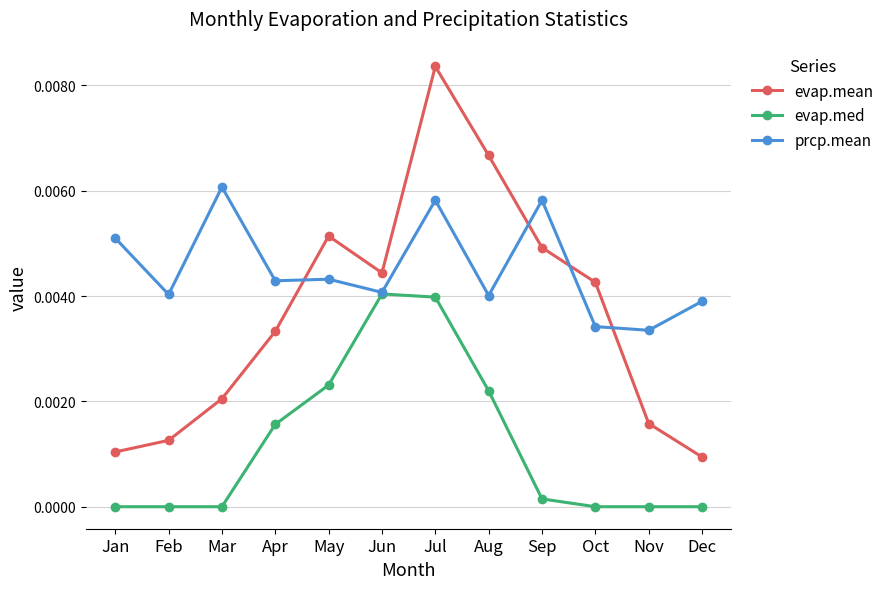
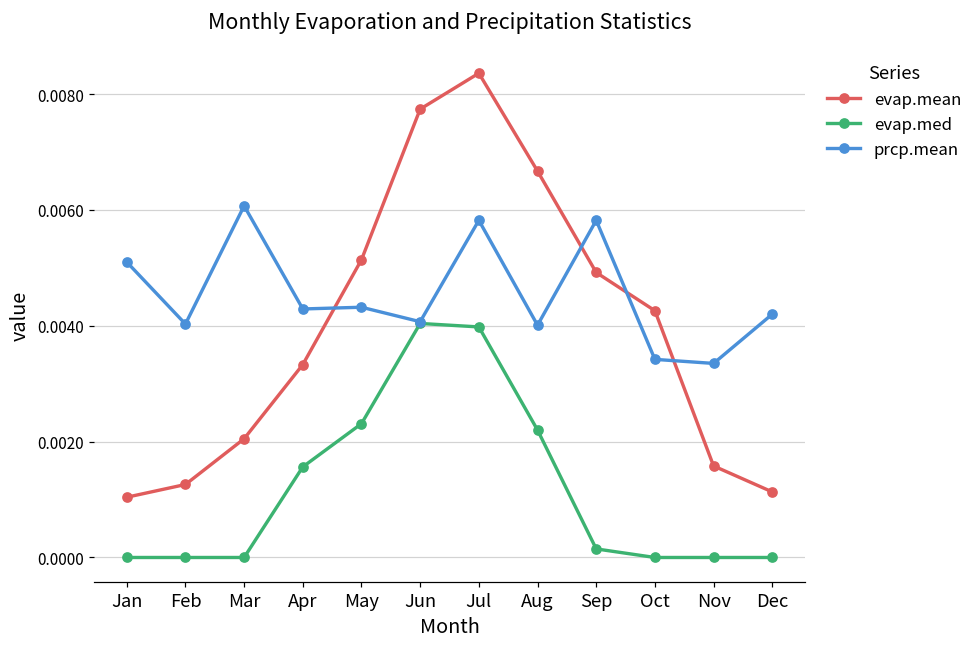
  {
    "evap.mean": {
      "Jan": 0.0010,
      "Feb": 0.0013,
      "Mar": 0.0021,
      "Apr": 0.0033,
      "May": 0.0051,
-     "Jun": 0.0044,
+     "Jun": 0.0077,
      "Jul": 0.0084,
      "Aug": 0.0067,
      "Sep": 0.0049,
      "Oct": 0.0043,
      "Nov": 0.0016,
-     "Dec": 0.0009
+     "Dec": 0.0011
    },
    "evap.med": {
      "Jan": 0.0000,
      "Feb": 0.0000,
      "Mar": 0.0000,
      "Apr": 0.0016,
      "May": 0.0023,
      "Jul": 0.0040,
      "Aug": 0.0022,
      "Sep": 0.0001,
      "Oct": 0.0000,
      "Nov": 0.0000,
      "Dec": 0.0000
    },
    "prcp.mean": {
      "Jan": 0.0051,
      "Feb": 0.0040,
      "Mar": 0.0061,
      "Apr": 0.0043,
      "May": 0.0043,
      "Jul": 0.0058,
      "Aug": 0.0040,
      "Sep": 0.0058,
      "Oct": 0.0034,
      "Nov": 0.0034,
-     "Dec": 0.0039
+     "Dec": 0.0042
    }
  }
